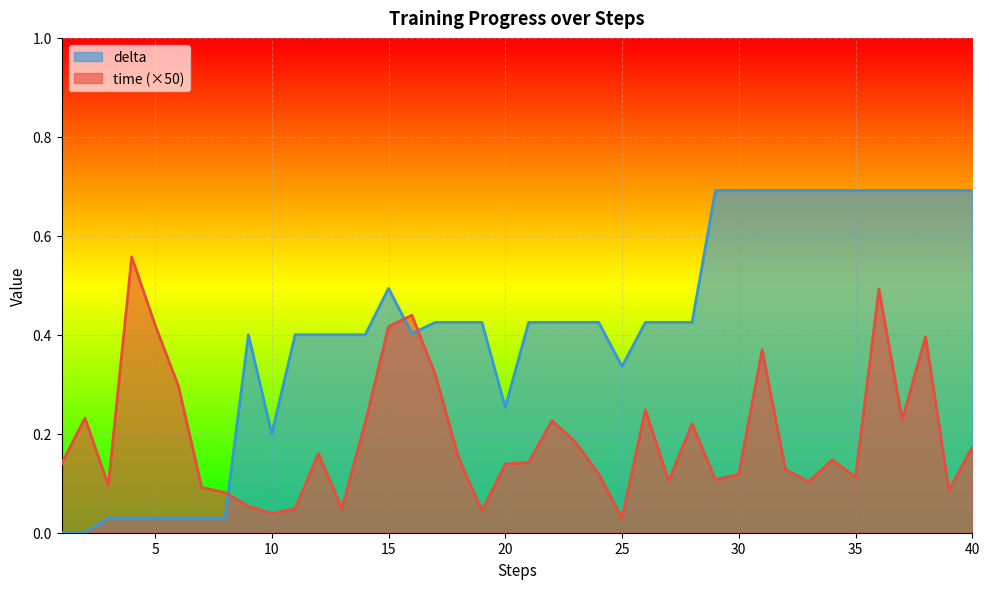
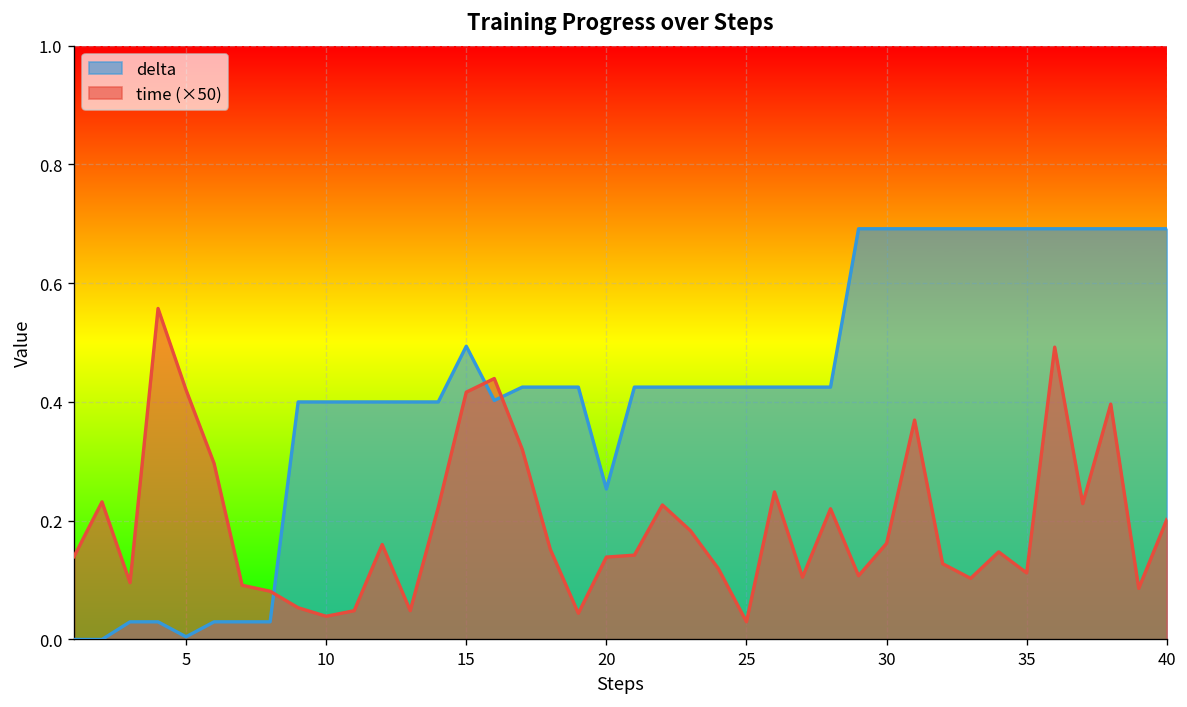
  {
    "delta": {
-     "5": 0.03,
-     "10": 0.2,
+     "5": 0.00,
+     "10": 0.4,
      "15": 0.49,
      "20": 0.25,
-     "25": 0.34,
+     "25": 0.43,
      "30": 0.69,
      "35": 0.69,
      "40": 0.69
    },
    "time (×50)": {
      "5": 0.42,
      "10": 0.04,
      "15": 0.42,
      "20": 0.14,
      "25": 0.03,
-     "30": 0.12,
+     "30": 0.16,
      "35": 0.11,
-     "40": 0.17
+     "40": 0.20
    }
  }
